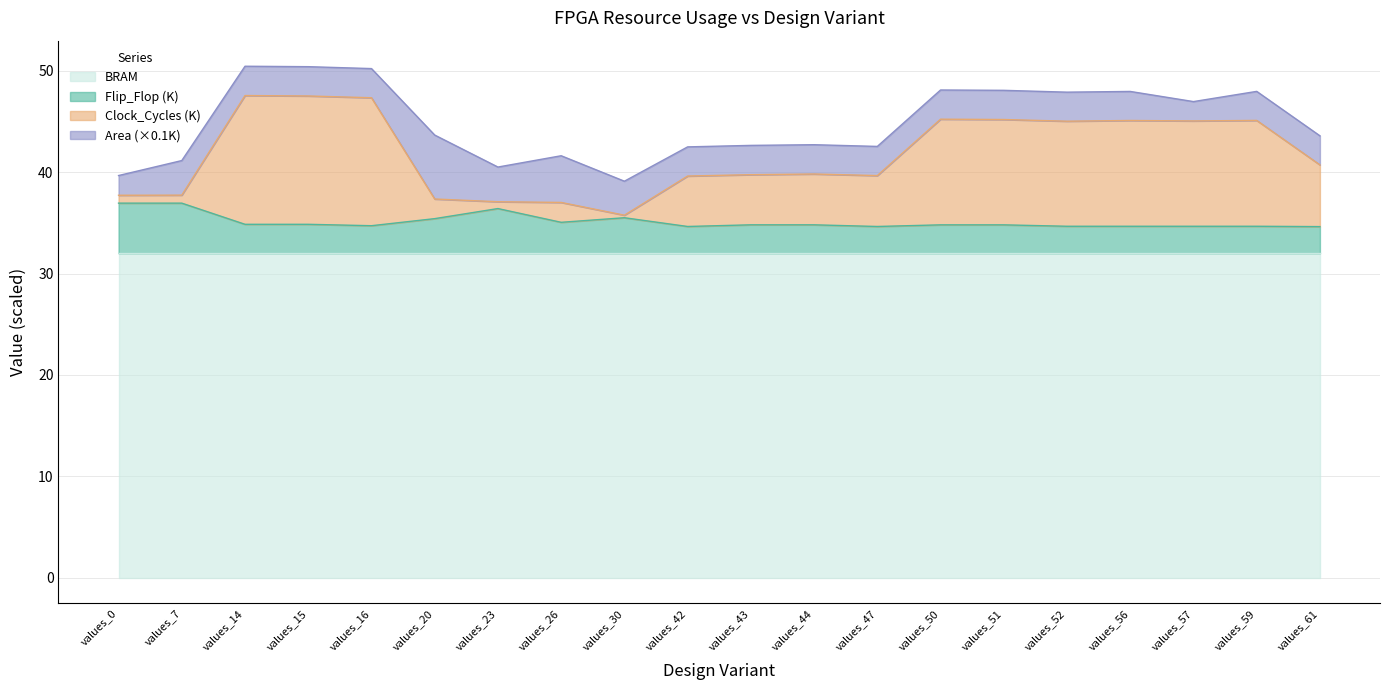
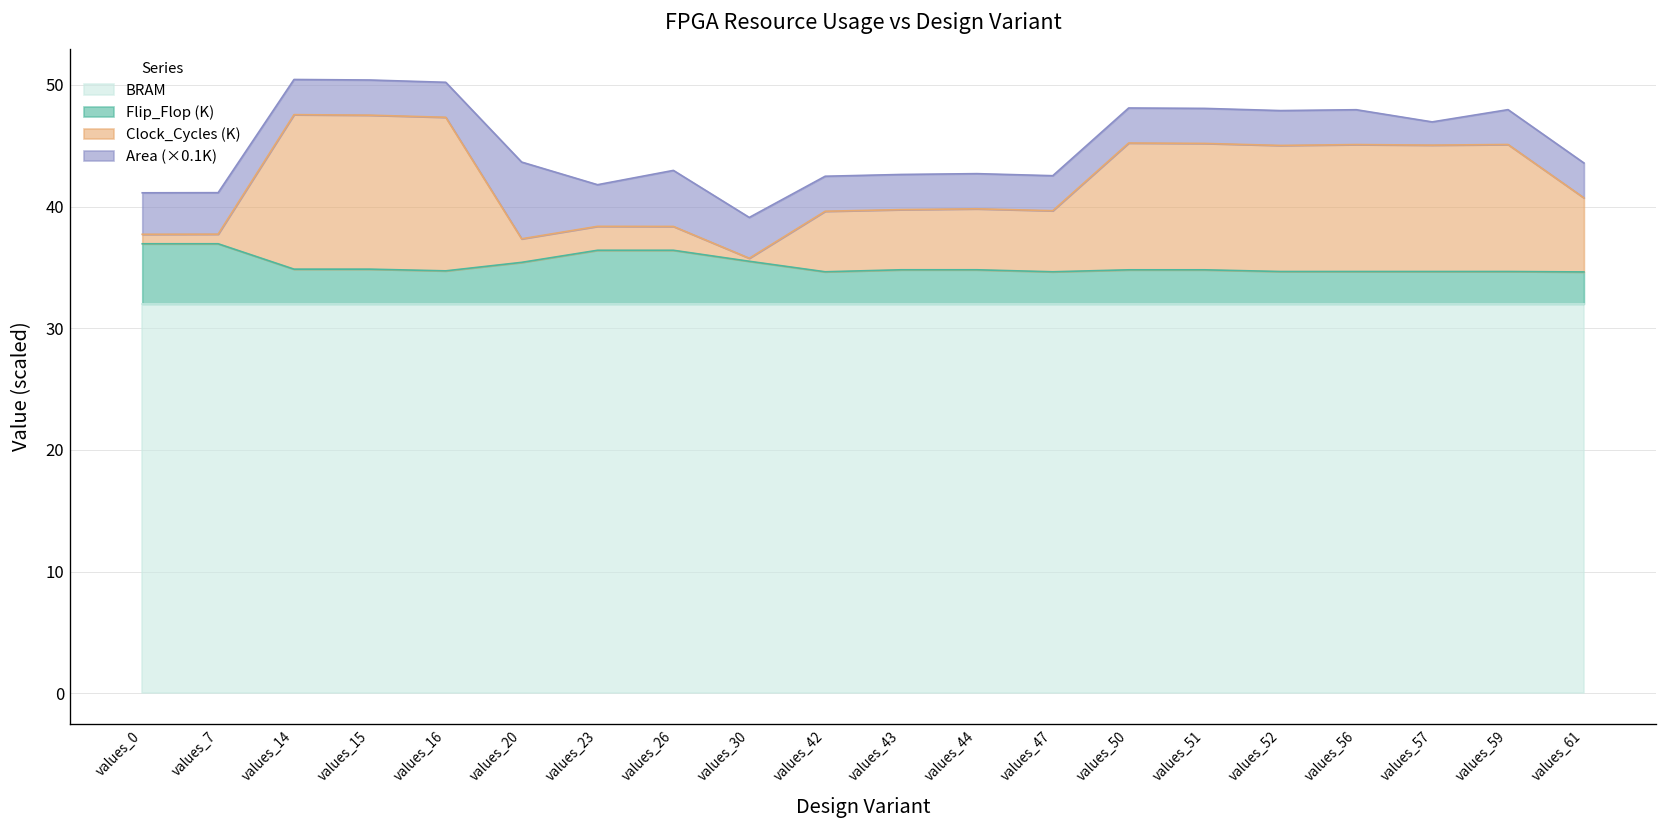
  {
    "BRAM": {
      "values_0": 32.0,
      "values_7": 32.0,
      "values_14": 32.0,
      "values_15": 32.0,
      "values_16": 32.0,
      "values_20": 32.0,
      "values_23": 32.0,
      "values_26": 32.0,
      "values_30": 32.0,
      "values_42": 32.0,
      "values_43": 32.0,
      "values_44": 32.0,
      "values_47": 32.0,
      "values_50": 32.0,
      "values_51": 32.0,
      "values_52": 32.0,
      "values_56": 32.0,
      "values_57": 32.0,
      "values_59": 32.0,
      "values_61": 32.0
    },
    "Flip_Flop (K)": {
-     "values_26": 35.1
+     "values_26": 36.4
    },
    "Clock_Cycles (K)": {
-     "values_23": 0.7,
+     "values_23": 2.0,
      "values_26": 2.0
    },
    "Area (×0.1K)": {
-     "values_0": 1.9,
+     "values_0": 3.4,
      "values_23": 3.4,
      "values_26": 4.6
    }
  }
